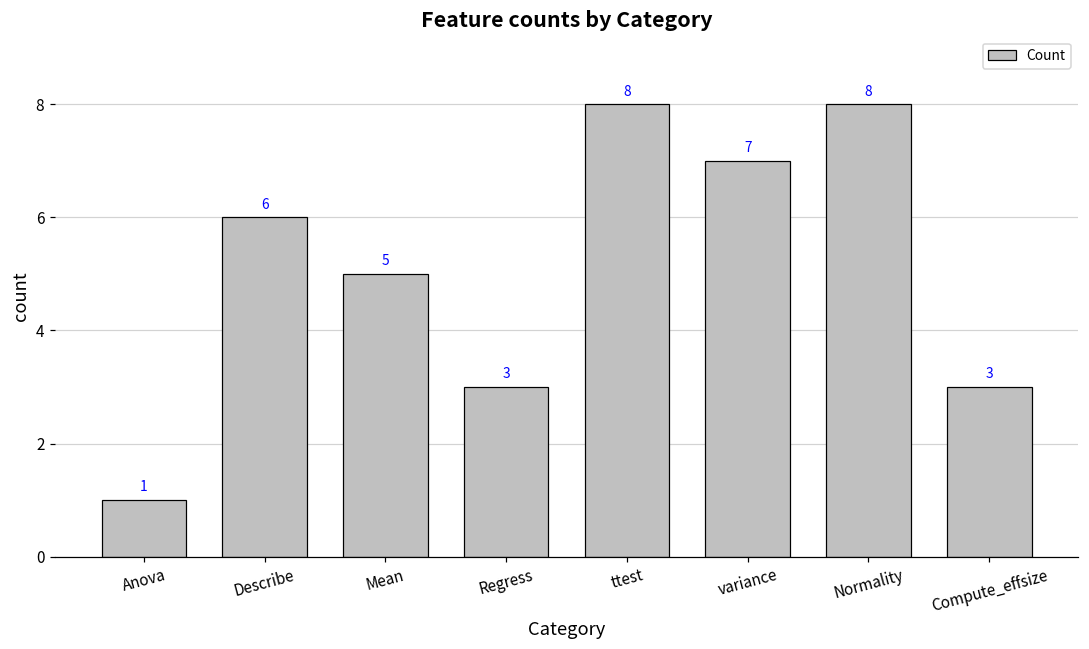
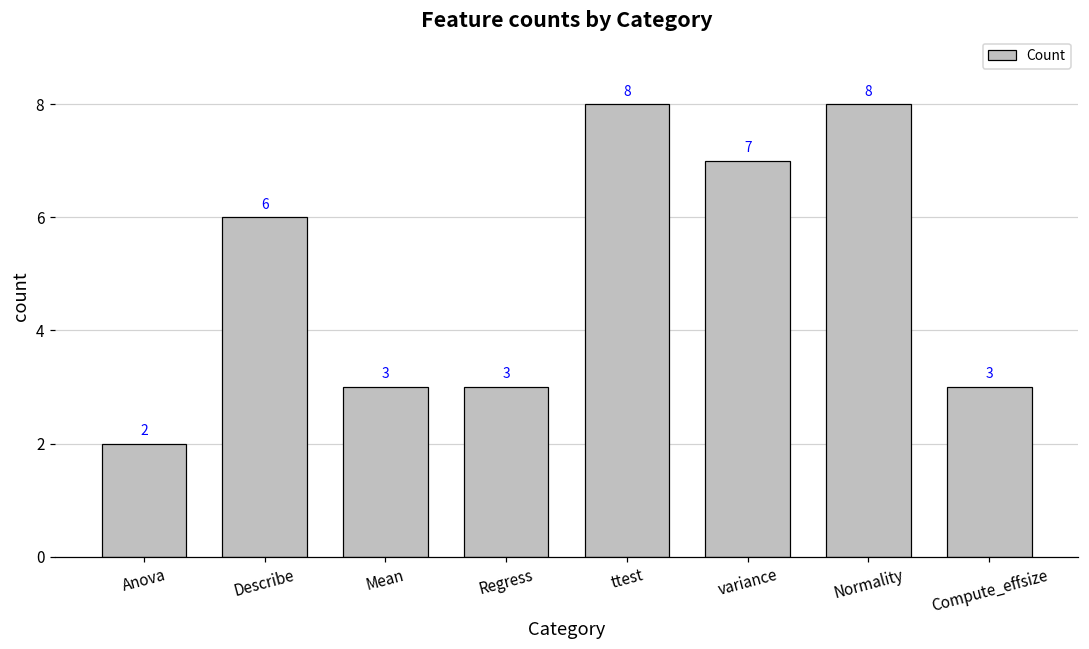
  {
-   "Anova": 1,
+   "Anova": 2,
    "Describe": 6,
-   "Mean": 5,
+   "Mean": 3,
    "Regress": 3,
    "ttest": 8,
    "variance": 7,
    "Normality": 8,
    "Compute_effsize": 3
  }
